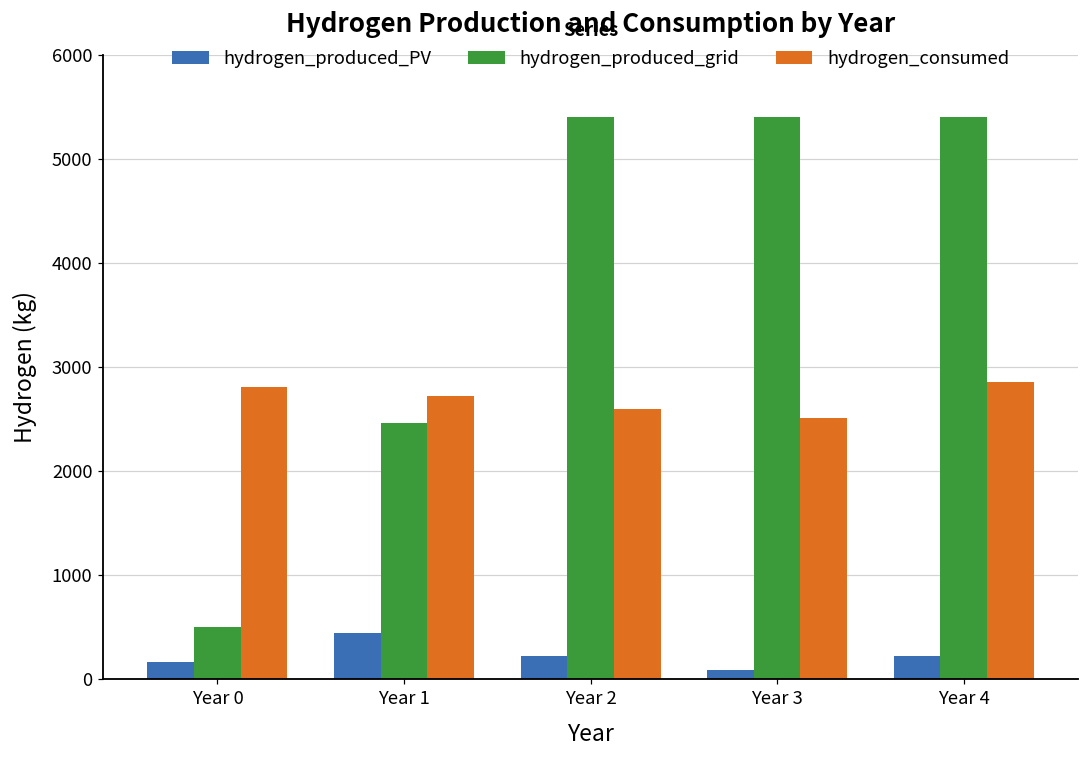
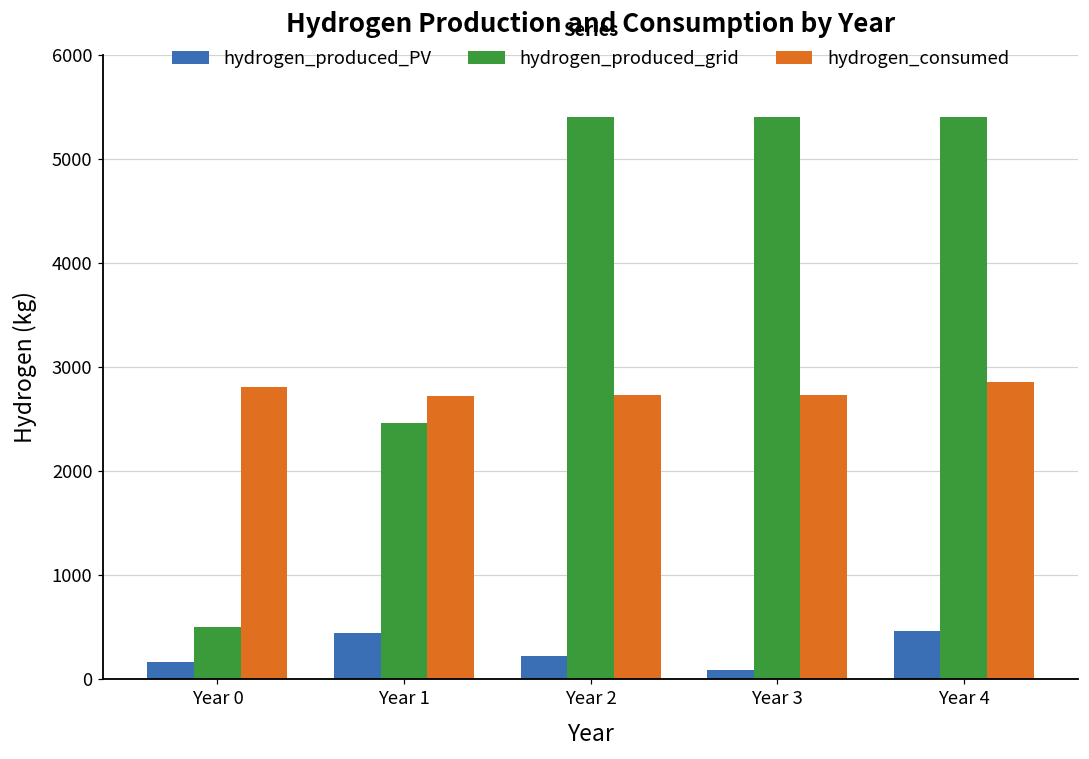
  {
    "hydrogen_produced_PV": {
      "Year 0": 200,
      "Year 1": 400,
      "Year 2": 200,
      "Year 3": 100,
-     "Year 4": 200
+     "Year 4": 500
    },
    "hydrogen_produced_grid": {
      "Year 0": 500,
      "Year 1": 2500,
      "Year 2": 5400,
      "Year 3": 5400,
      "Year 4": 5400
    },
    "hydrogen_consumed": {
      "Year 0": 2800,
      "Year 1": 2700,
-     "Year 2": 2600,
-     "Year 3": 2500,
+     "Year 2": 2700,
+     "Year 3": 2700,
      "Year 4": 2900
    }
  }
